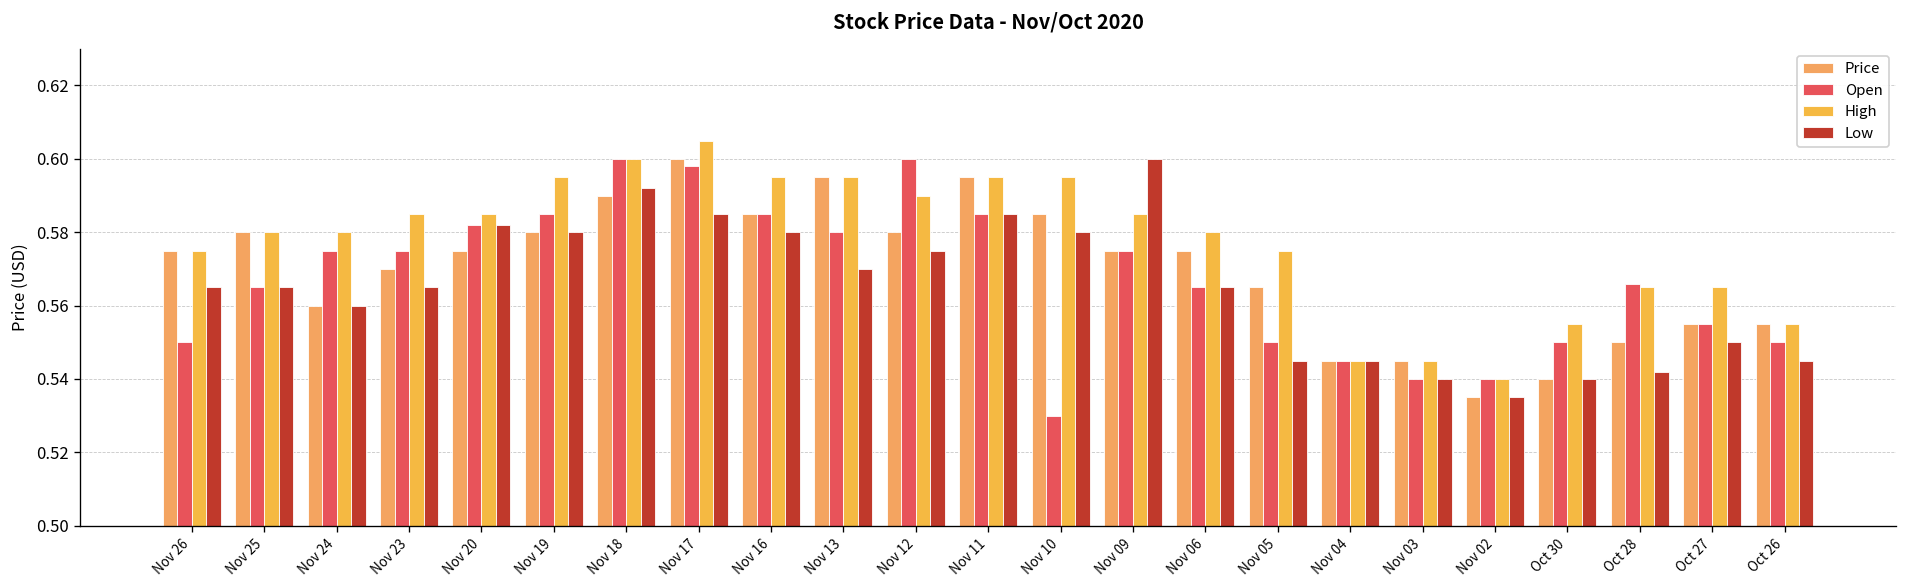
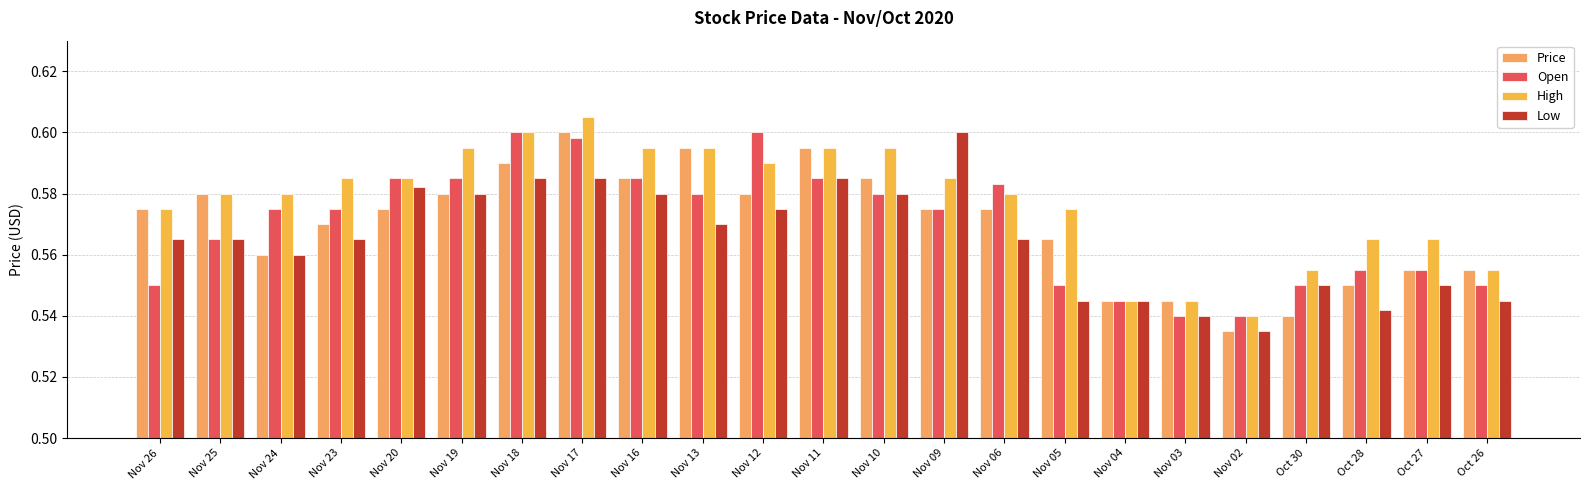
  {
    "Open": {
      "Nov 26": 0.550,
      "Nov 25": 0.565,
      "Nov 24": 0.575,
      "Nov 23": 0.575,
-     "Nov 20": 0.582,
+     "Nov 20": 0.585,
      "Nov 19": 0.585,
      "Nov 18": 0.600,
      "Nov 17": 0.598,
      "Nov 16": 0.585,
      "Nov 13": 0.580,
      "Nov 12": 0.600,
      "Nov 11": 0.585,
-     "Nov 10": 0.53,
+     "Nov 10": 0.58,
      "Nov 09": 0.575,
-     "Nov 06": 0.565,
+     "Nov 06": 0.583,
      "Nov 05": 0.550,
      "Nov 04": 0.545,
      "Nov 03": 0.540,
      "Nov 02": 0.540,
      "Oct 30": 0.550,
-     "Oct 28": 0.566,
+     "Oct 28": 0.555,
      "Oct 27": 0.555,
      "Oct 26": 0.550
    },
    "Low": {
      "Nov 26": 0.565,
      "Nov 25": 0.565,
      "Nov 24": 0.560,
      "Nov 23": 0.565,
      "Nov 20": 0.582,
      "Nov 19": 0.580,
-     "Nov 18": 0.592,
+     "Nov 18": 0.585,
      "Nov 17": 0.585,
      "Nov 16": 0.580,
      "Nov 13": 0.570,
      "Nov 12": 0.575,
      "Nov 11": 0.585,
      "Nov 10": 0.580,
      "Nov 09": 0.600,
      "Nov 06": 0.565,
      "Nov 05": 0.545,
      "Nov 04": 0.545,
      "Nov 03": 0.540,
      "Nov 02": 0.535,
-     "Oct 30": 0.54,
+     "Oct 30": 0.55,
      "Oct 28": 0.542,
      "Oct 27": 0.550,
      "Oct 26": 0.545
    }
  }
